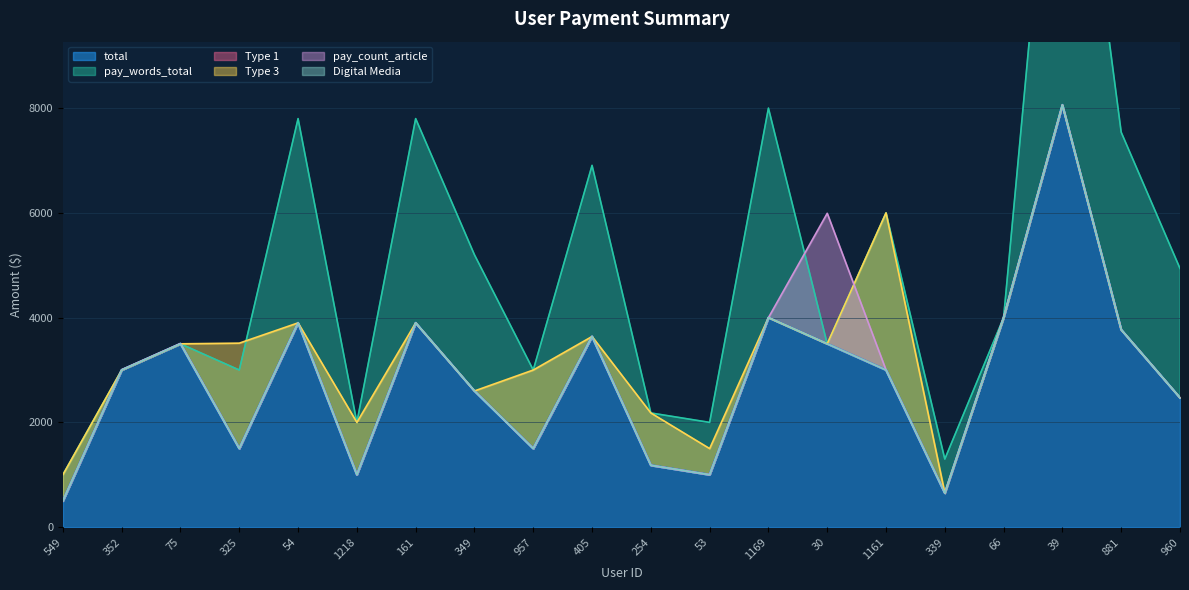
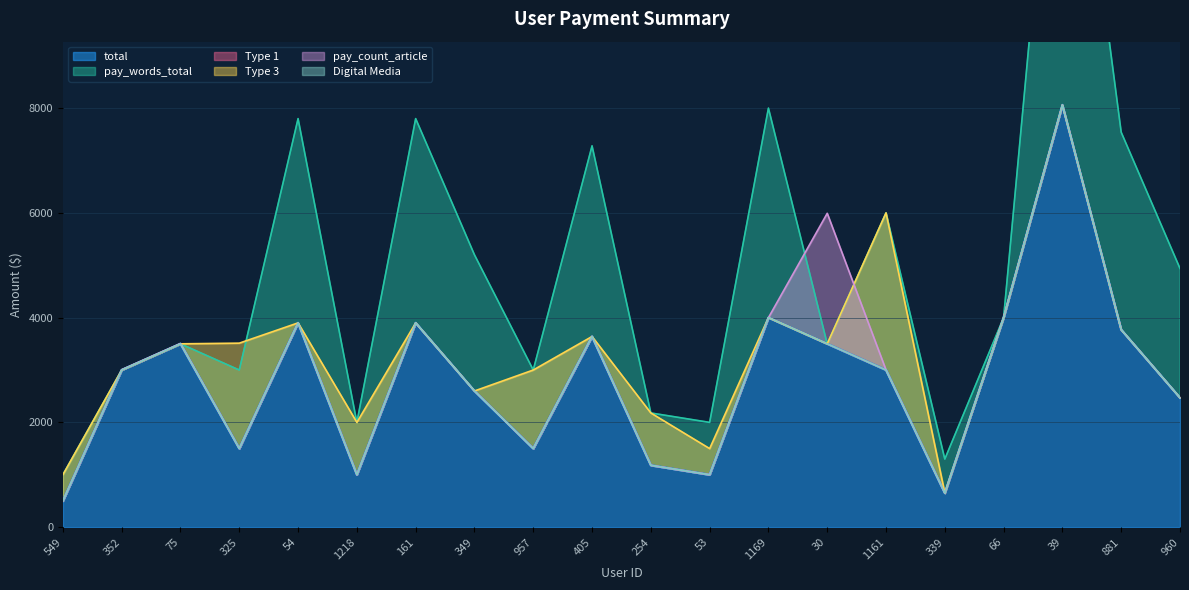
  {
    "pay_words_total": {
      "325": 1500,
      "54": 3900,
      "161": 3900,
      "349": 2600,
-     "405": 3300,
+     "405": 3600,
      "53": 1000,
      "1169": 4000,
      "339": 700,
      "881": 3800,
      "960": 2500
    },
    "Type 3": {
      "325": 2000,
      "53": 500
    },
    "pay_count_article": {
      "30": 2500
    }
  }
